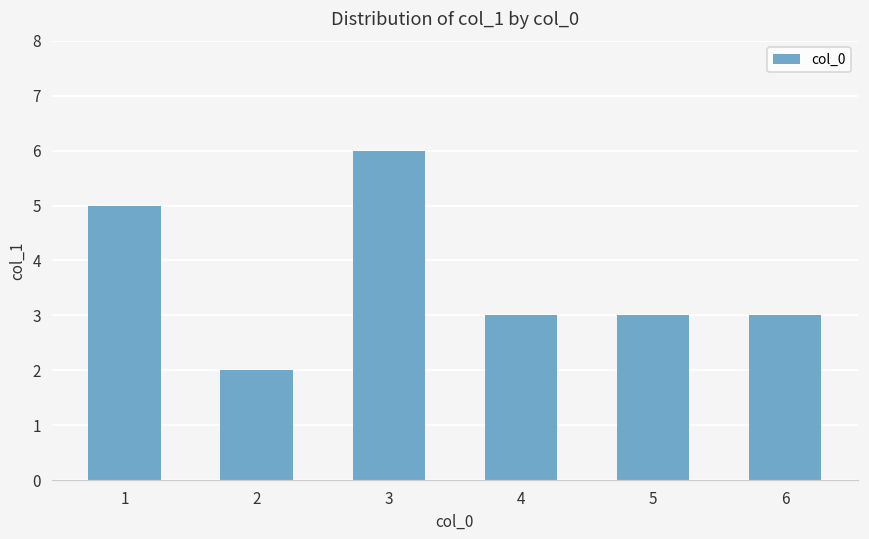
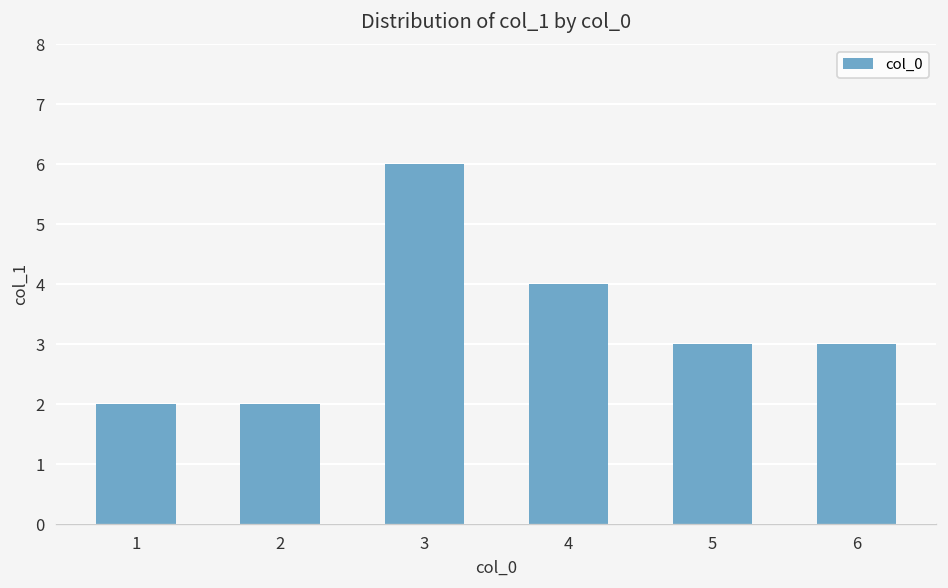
  {
-   "1": 5,
+   "1": 2,
    "2": 2,
    "3": 6,
-   "4": 3,
+   "4": 4,
    "5": 3,
    "6": 3
  }
